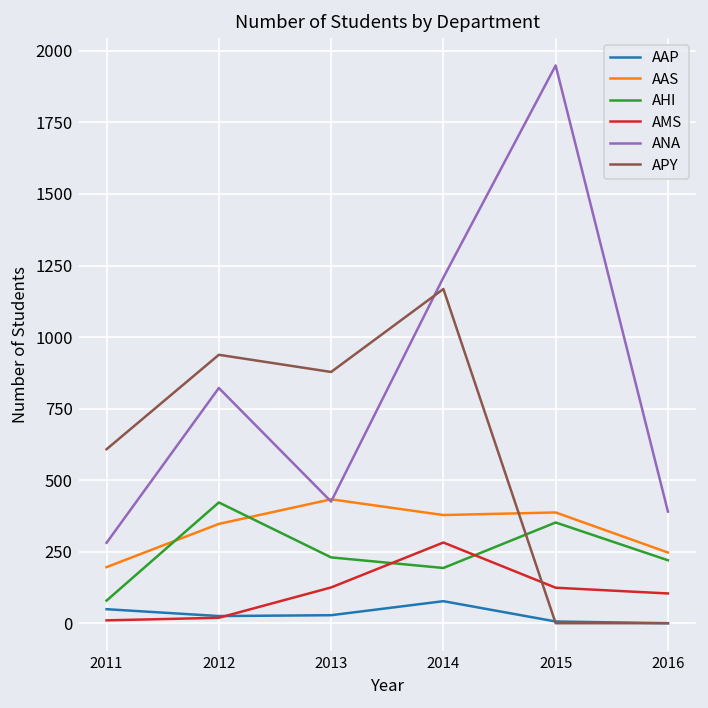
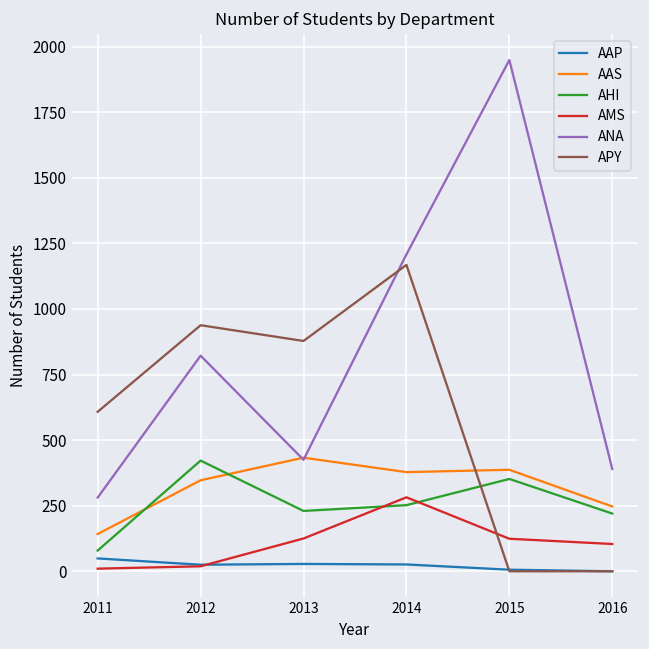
  {
    "AAP": {
      "2011": 50,
      "2013": 30,
-     "2014": 80
+     "2014": 30
    },
    "AAS": {
-     "2011": 200,
+     "2011": 140,
      "2012": 350,
      "2014": 380,
      "2015": 390,
      "2016": 250
    },
    "AHI": {
      "2011": 80,
      "2012": 420,
      "2013": 230,
-     "2014": 190,
+     "2014": 250,
      "2015": 350,
      "2016": 220
    },
    "AMS": {
      "2011": 10,
      "2013": 130,
      "2014": 280,
      "2015": 120,
      "2016": 100
    },
    "ANA": {
      "2011": 280,
      "2012": 820,
      "2014": 1210,
      "2015": 1950,
      "2016": 390
    },
    "APY": {
      "2011": 610,
      "2012": 940,
      "2013": 880,
      "2014": 1170
    }
  }
